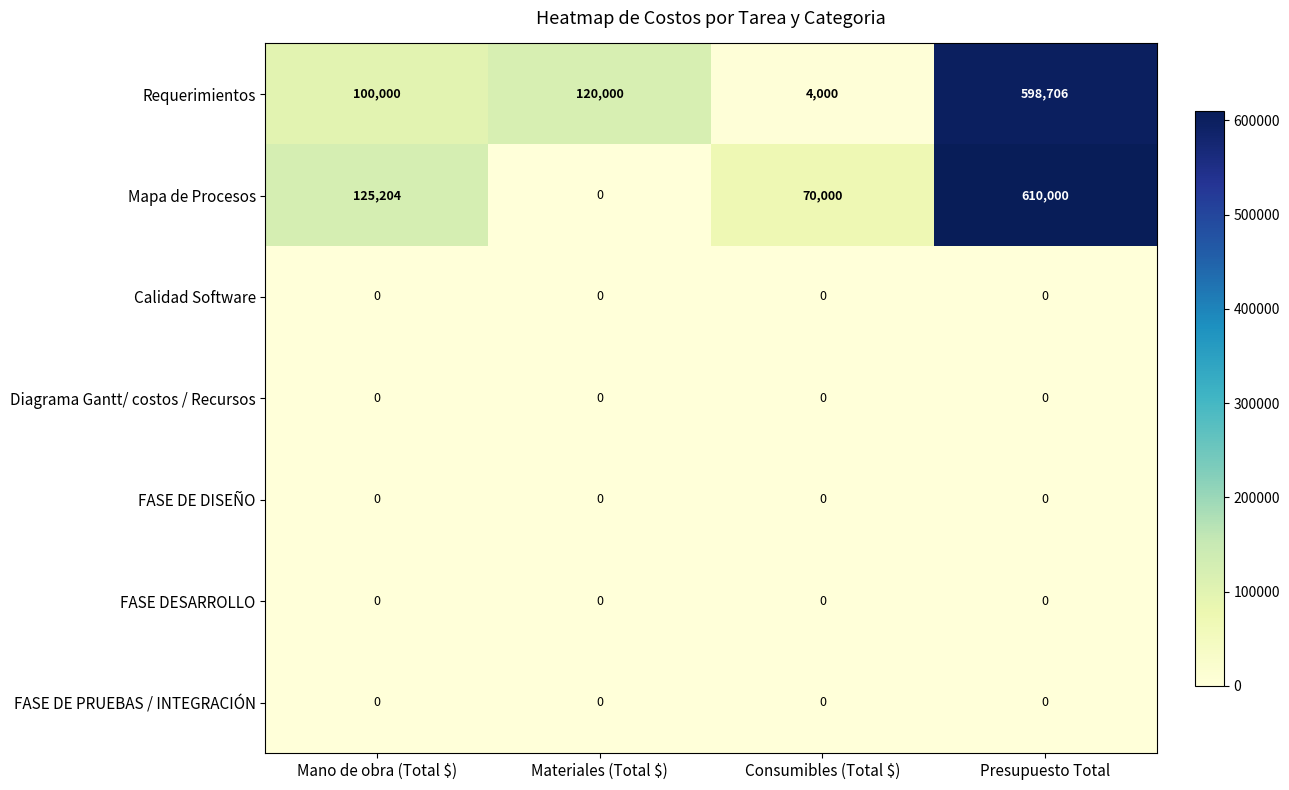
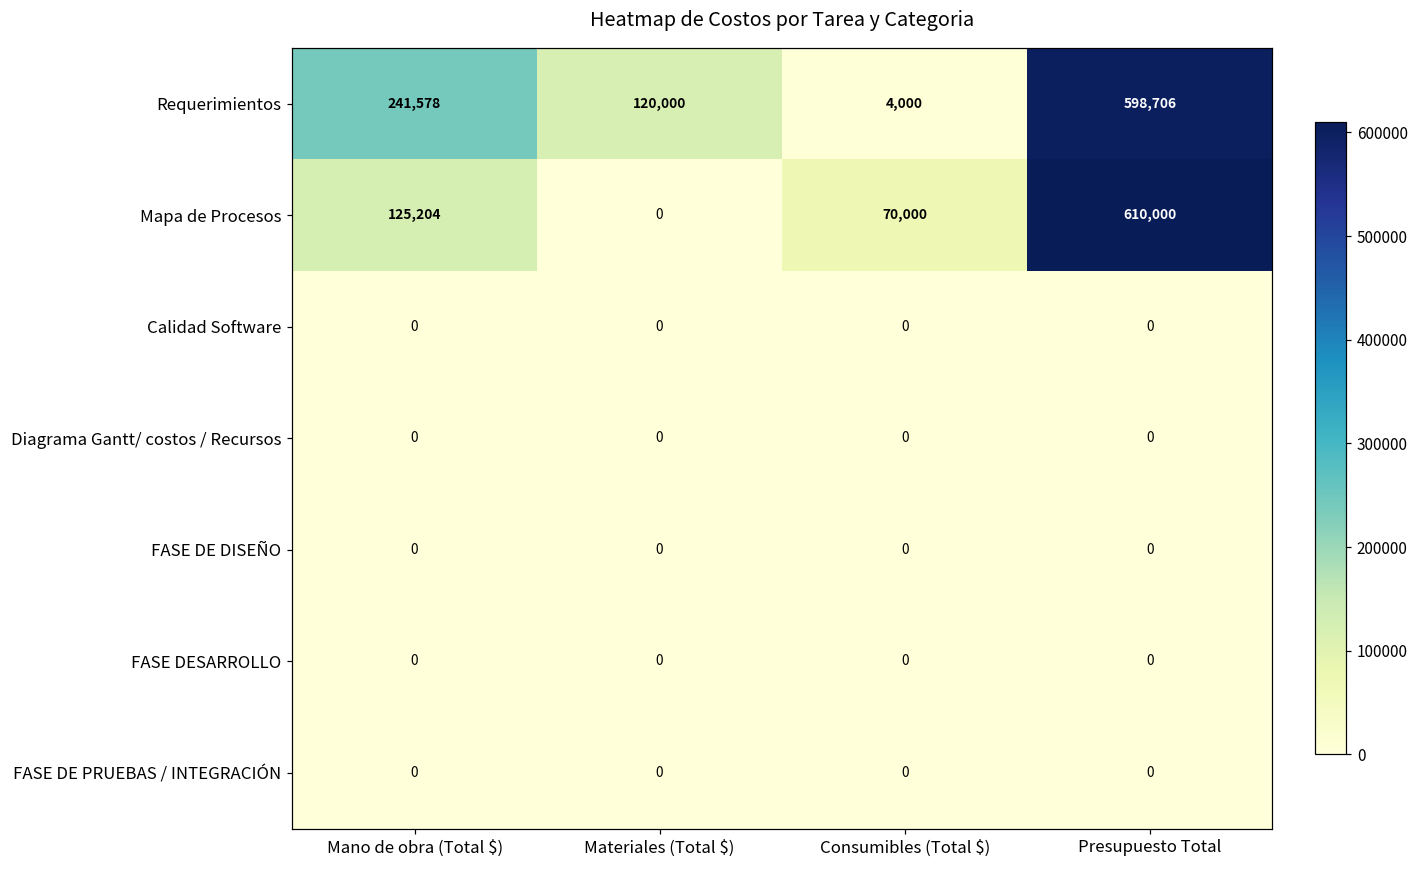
  {
    "Requerimientos": {
-     "Mano de obra (Total $)": "100,000",
+     "Mano de obra (Total $)": "241,578",
      "Materiales (Total $)": "120,000",
      "Consumibles (Total $)": "4,000",
      "Presupuesto Total": "598,706"
    },
    "Mapa de Procesos": {
      "Mano de obra (Total $)": "125,204",
      "Materiales (Total $)": "0",
      "Consumibles (Total $)": "70,000",
      "Presupuesto Total": "610,000"
    },
    "Calidad Software": {
      "Mano de obra (Total $)": "0",
      "Materiales (Total $)": "0",
      "Consumibles (Total $)": "0",
      "Presupuesto Total": "0"
    },
    "Diagrama Gantt/ costos / Recursos": {
      "Mano de obra (Total $)": "0",
      "Materiales (Total $)": "0",
      "Consumibles (Total $)": "0",
      "Presupuesto Total": "0"
    },
    "FASE DE DISEÑO": {
      "Mano de obra (Total $)": "0",
      "Materiales (Total $)": "0",
      "Consumibles (Total $)": "0",
      "Presupuesto Total": "0"
    },
    "FASE DESARROLLO": {
      "Mano de obra (Total $)": "0",
      "Materiales (Total $)": "0",
      "Consumibles (Total $)": "0",
      "Presupuesto Total": "0"
    },
    "FASE DE PRUEBAS / INTEGRACIÓN": {
      "Mano de obra (Total $)": "0",
      "Materiales (Total $)": "0",
      "Consumibles (Total $)": "0",
      "Presupuesto Total": "0"
    }
  }
